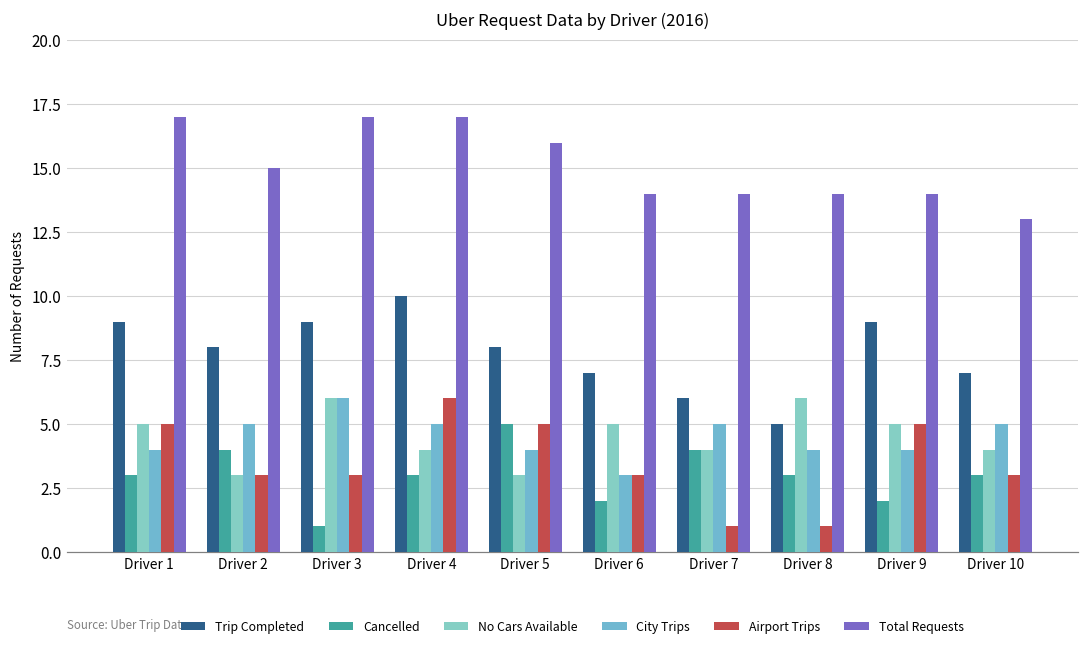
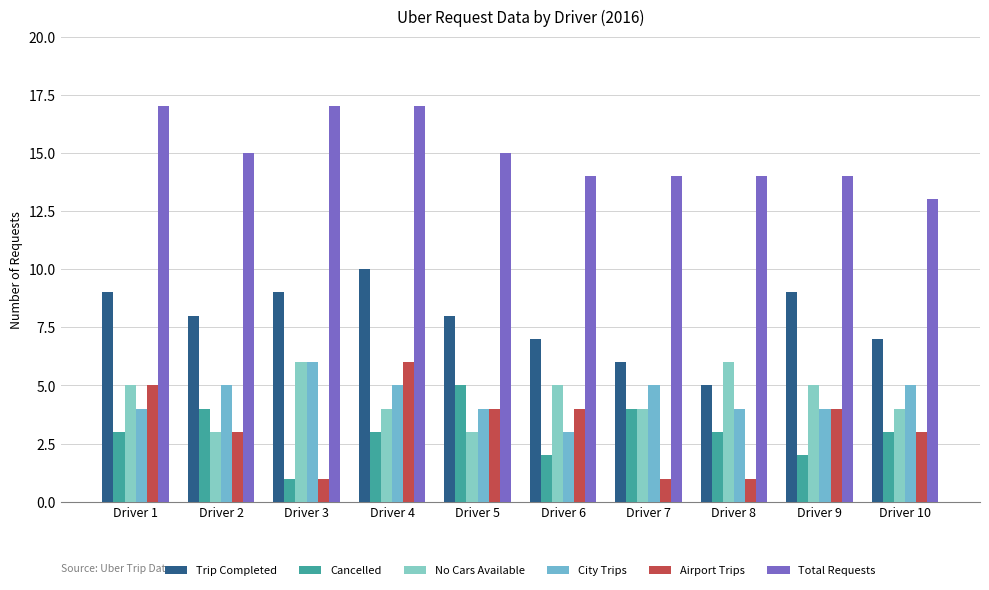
  {
    "Trip Completed": {
      "Driver 1": 9,
      "Driver 2": 8,
      "Driver 3": 9,
      "Driver 4": 10,
      "Driver 5": 8,
      "Driver 6": 7,
      "Driver 7": 6,
      "Driver 8": 5,
      "Driver 9": 9,
      "Driver 10": 7
    },
    "Cancelled": {
      "Driver 1": 3,
      "Driver 2": 4,
      "Driver 3": 1,
      "Driver 4": 3,
      "Driver 5": 5,
      "Driver 6": 2,
      "Driver 7": 4,
      "Driver 8": 3,
      "Driver 9": 2,
      "Driver 10": 3
    },
    "Airport Trips": {
      "Driver 1": 5,
      "Driver 2": 3,
-     "Driver 3": 3,
+     "Driver 3": 1,
      "Driver 4": 6,
-     "Driver 5": 5,
-     "Driver 6": 3,
+     "Driver 5": 4,
+     "Driver 6": 4,
      "Driver 7": 1,
      "Driver 8": 1,
-     "Driver 9": 5,
+     "Driver 9": 4,
      "Driver 10": 3
    },
    "Total Requests": {
      "Driver 1": 17,
      "Driver 2": 15,
      "Driver 3": 17,
      "Driver 4": 17,
-     "Driver 5": 16,
+     "Driver 5": 15,
      "Driver 6": 14,
      "Driver 7": 14,
      "Driver 8": 14,
      "Driver 9": 14,
      "Driver 10": 13
    }
  }
